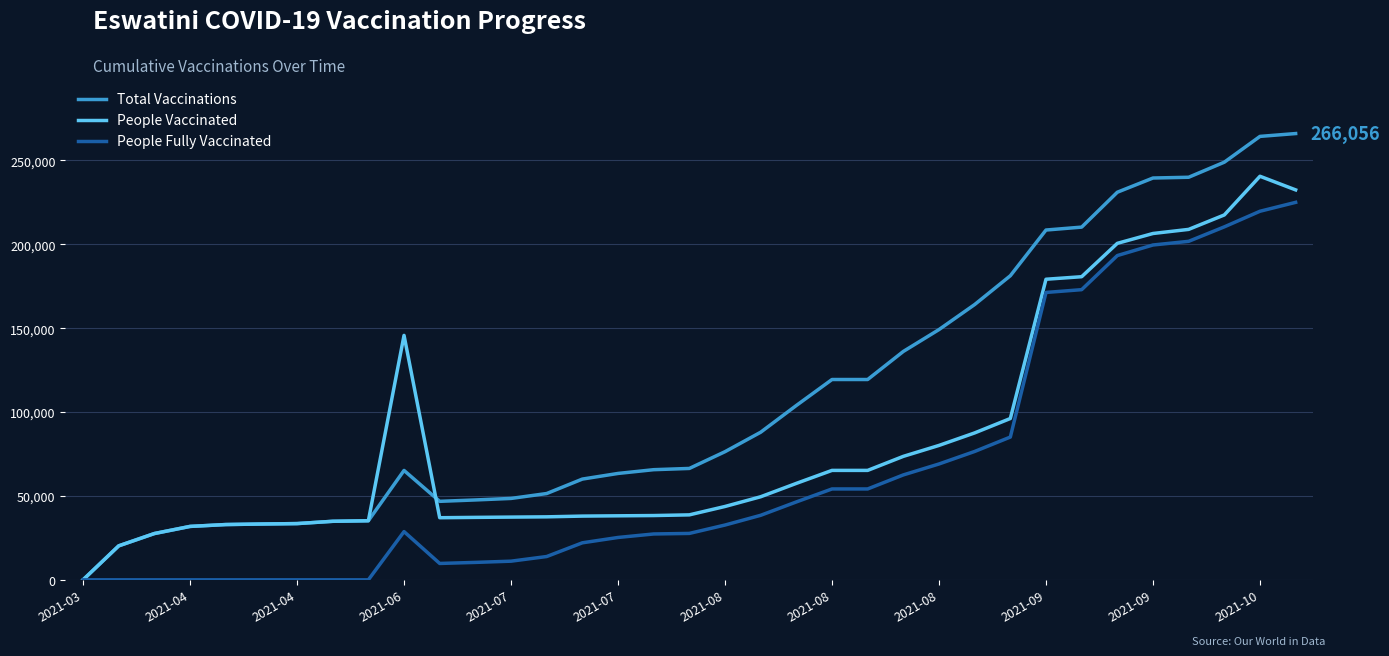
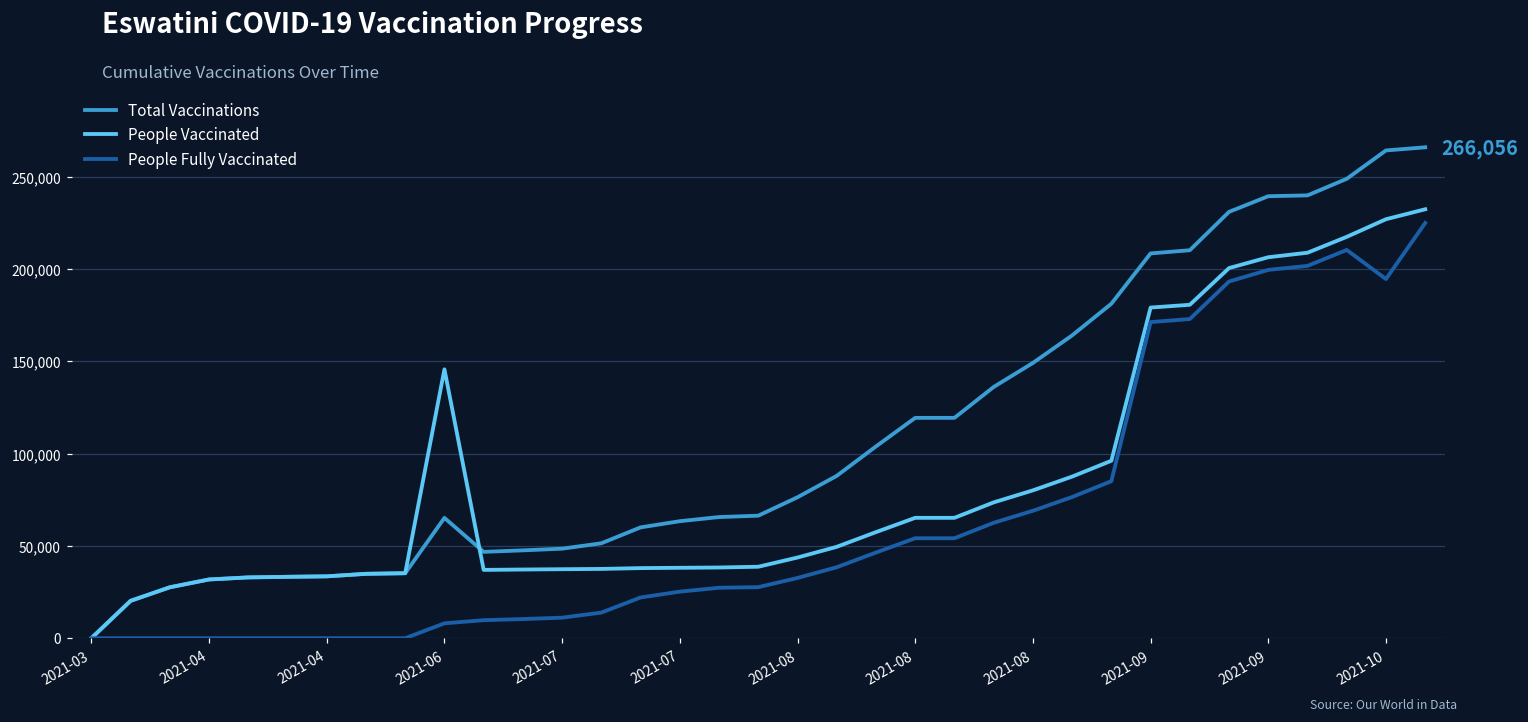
  {
    "Total Vaccinations": {
      "2021-06": "65,000",
      "2021-10": "264,000"
    },
    "People Vaccinated": {
      "2021-06": "146,000",
-     "2021-10": "241,000"
+     "2021-10": "227,000"
    },
    "People Fully Vaccinated": {
-     "2021-06": "29,000",
-     "2021-10": "220,000"
+     "2021-06": "8,000",
+     "2021-10": "195,000"
    }
  }
